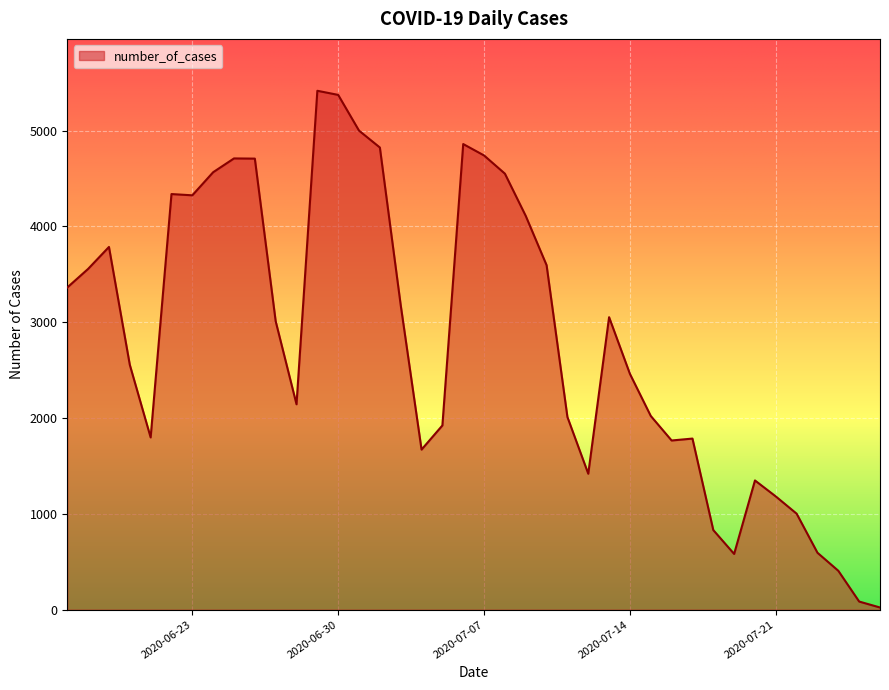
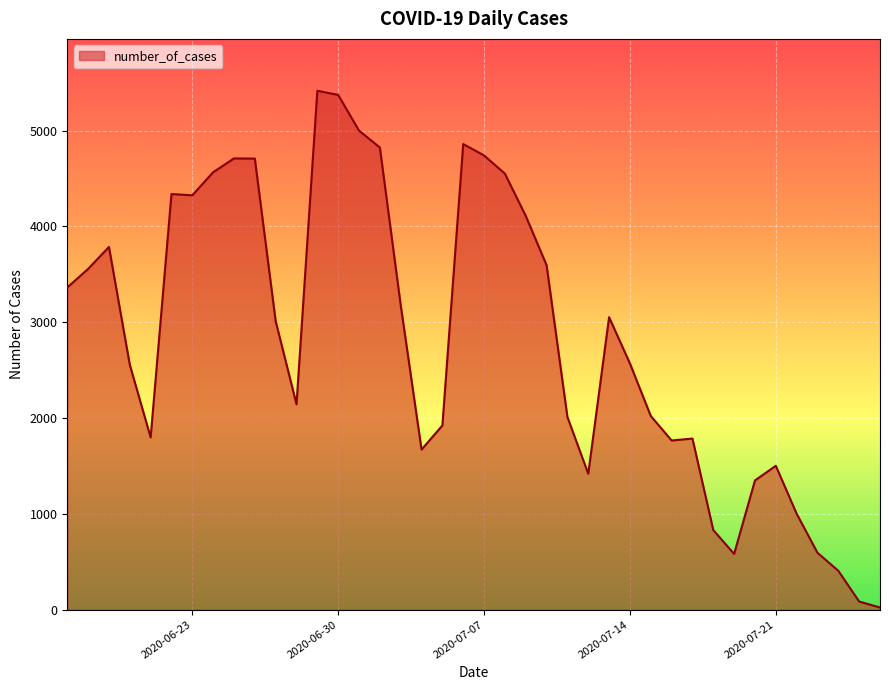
  {
    "2020-06-23": 4300,
    "2020-06-30": 5400,
    "2020-07-07": 4700,
-   "2020-07-14": 2500,
-   "2020-07-21": 1200
+   "2020-07-14": 2600,
+   "2020-07-21": 1500
  }
